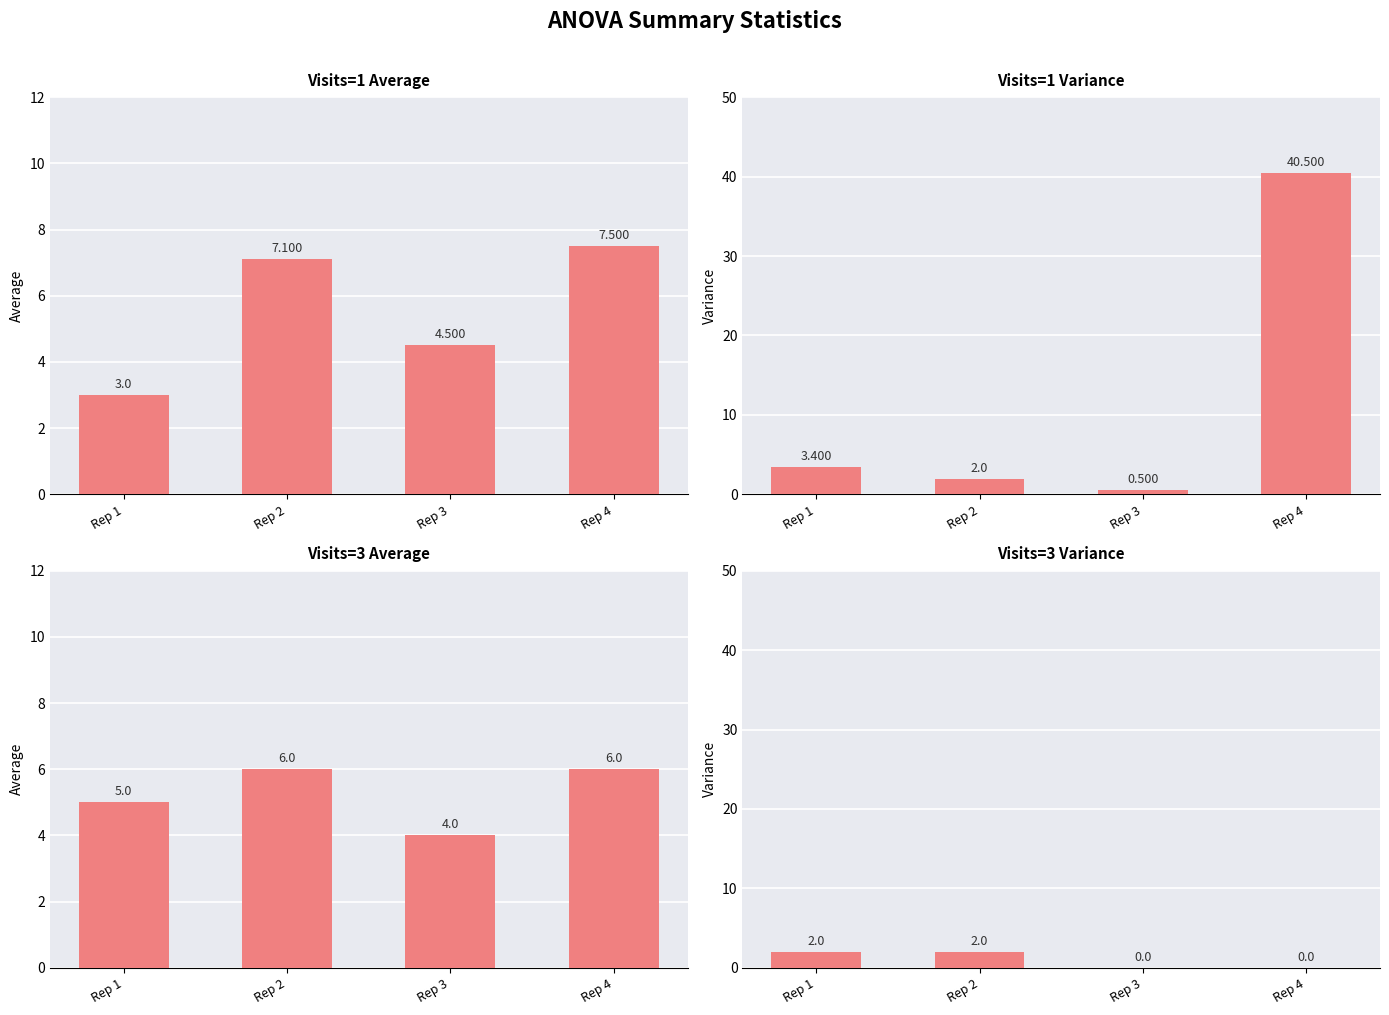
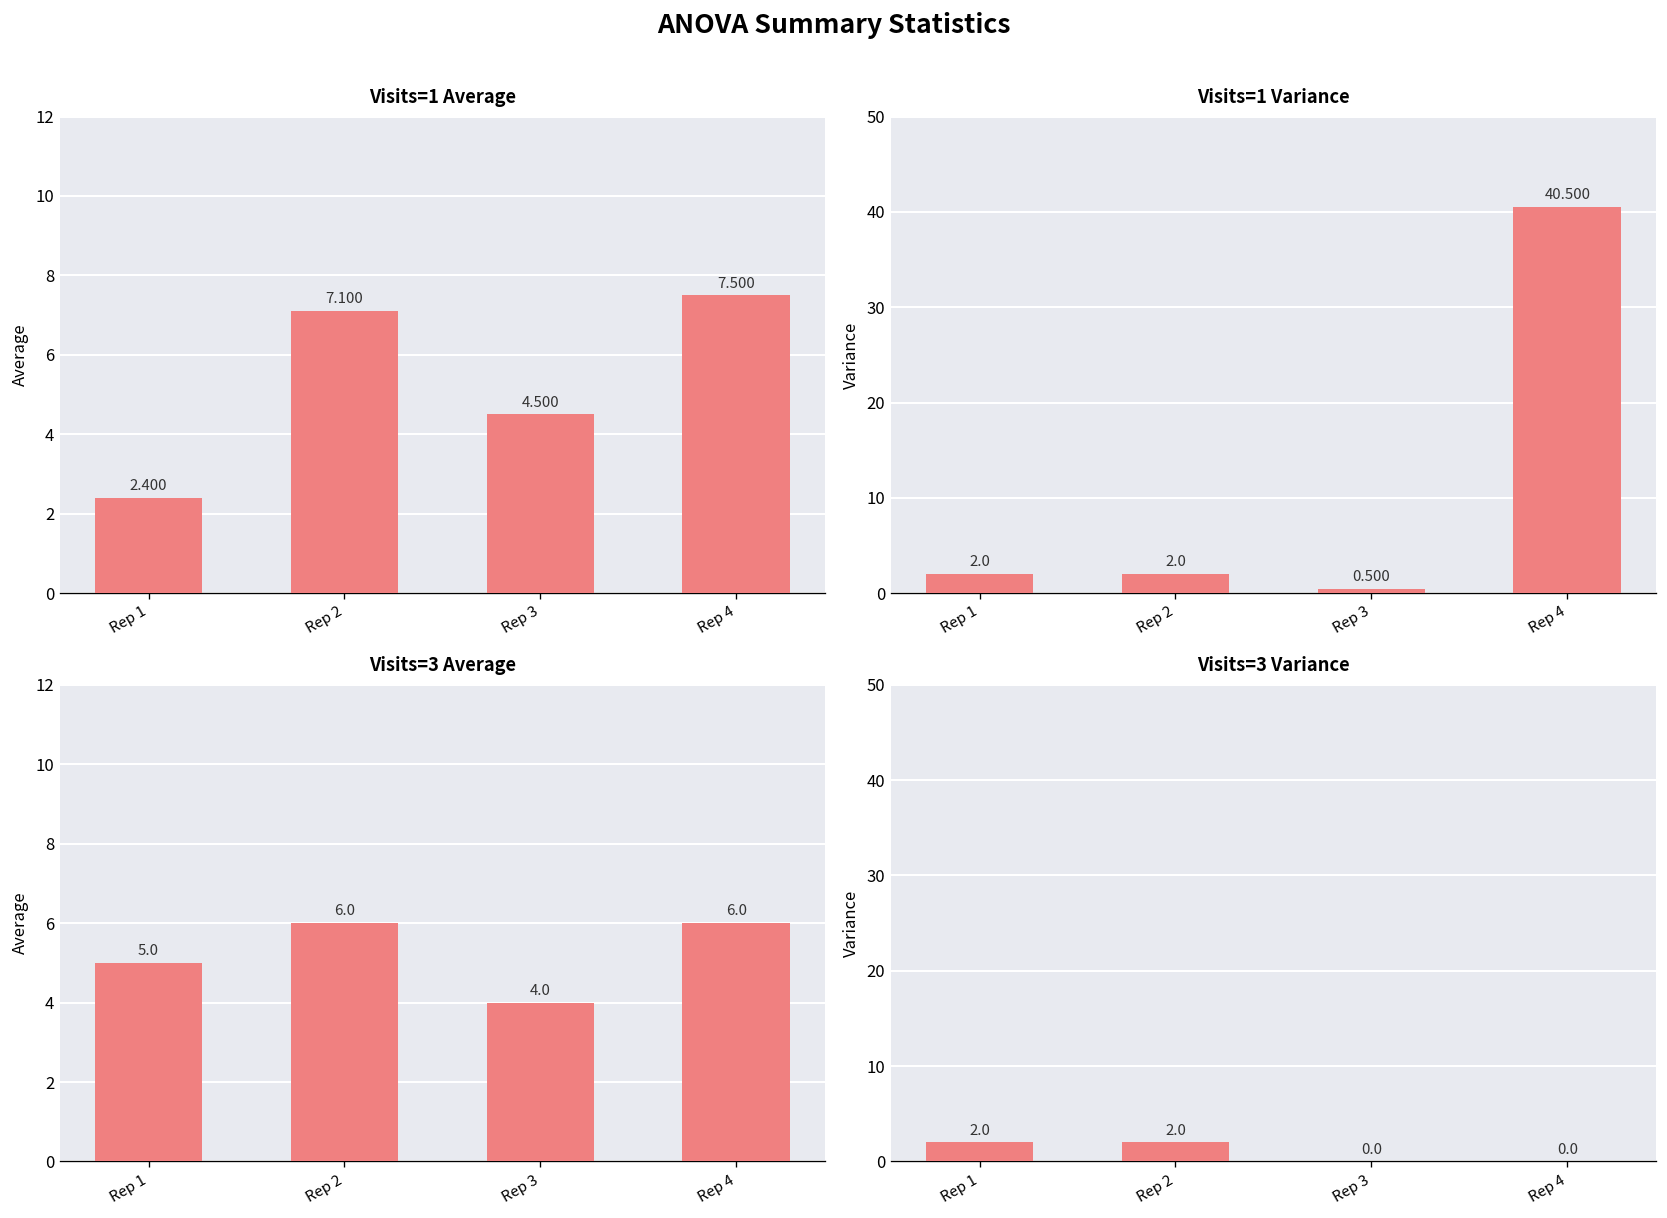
  {
    "Visits=1 Average": {
-     "Rep 1": 3.0,
+     "Rep 1": 2.400,
      "Rep 2": 7.100,
      "Rep 3": 4.500,
      "Rep 4": 7.500
    },
    "Visits=1 Variance": {
-     "Rep 1": 3.400,
+     "Rep 1": 2.0,
      "Rep 2": 2.0,
      "Rep 3": 0.500,
      "Rep 4": 40.500
    },
    "Visits=3 Average": {
      "Rep 1": 5.0,
      "Rep 2": 6.0,
      "Rep 3": 4.0,
      "Rep 4": 6.0
    },
    "Visits=3 Variance": {
      "Rep 1": 2.0,
      "Rep 2": 2.0,
      "Rep 3": 0.0,
      "Rep 4": 0.0
    }
  }
